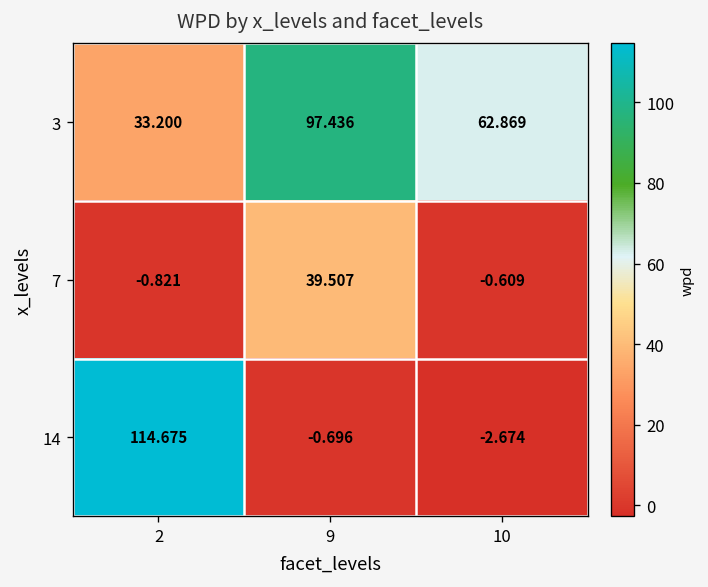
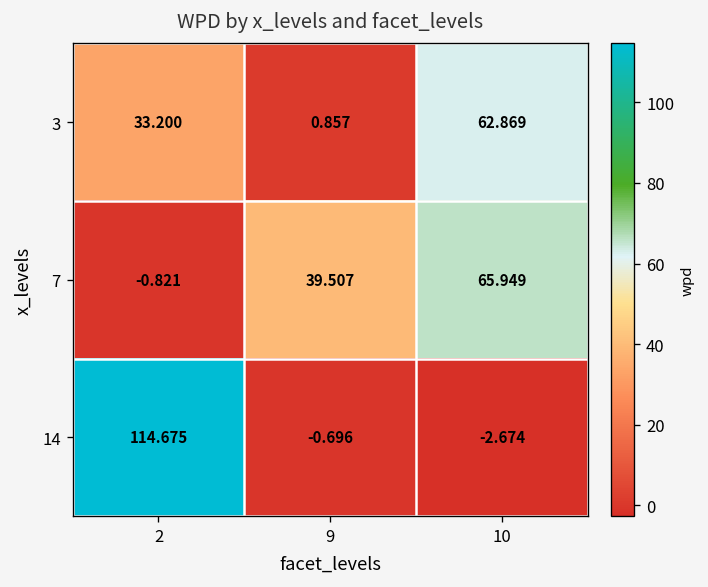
  {
    "3": {
      "2": 33.200,
-     "9": 97.436,
+     "9": 0.857,
      "10": 62.869
    },
    "7": {
      "2": -0.821,
      "9": 39.507,
-     "10": -0.609
+     "10": 65.949
    },
    "14": {
      "2": 114.675,
      "9": -0.696,
      "10": -2.674
    }
  }
